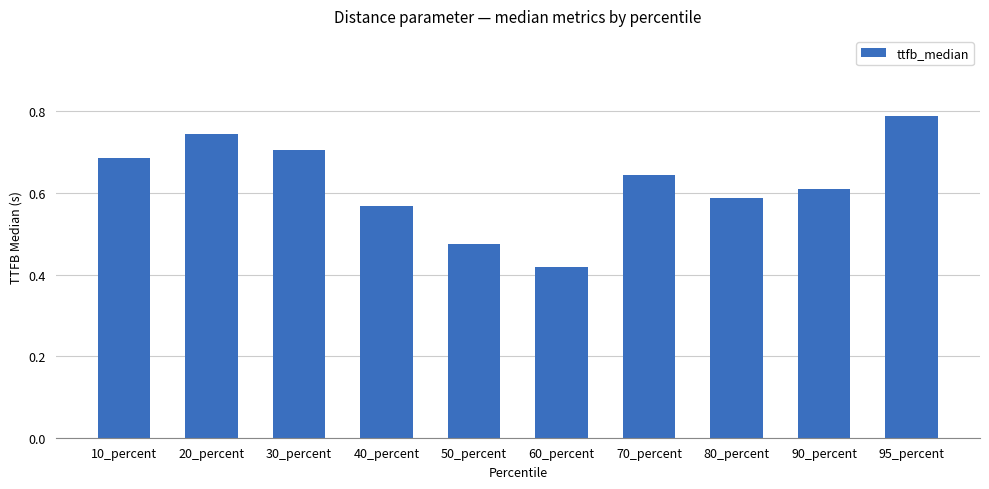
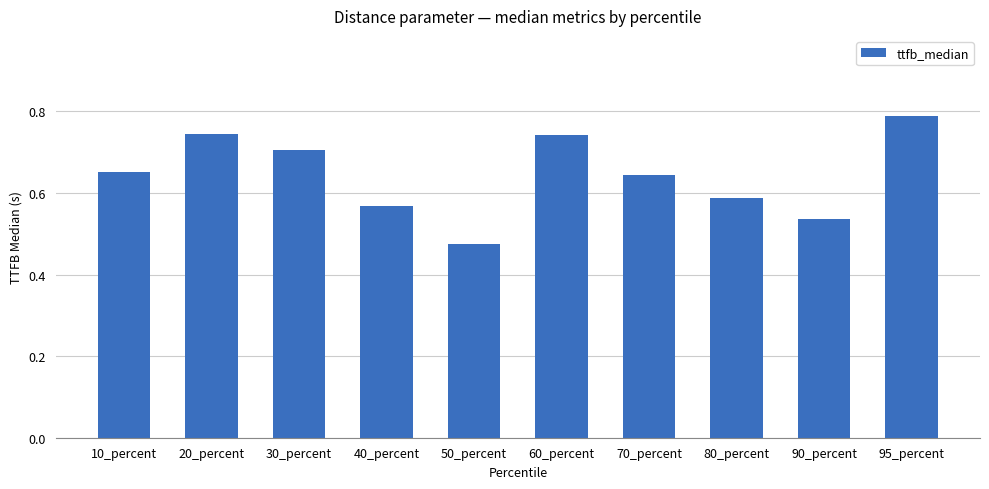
  {
-   "10_percent": 0.69,
+   "10_percent": 0.65,
    "20_percent": 0.74,
    "30_percent": 0.71,
    "40_percent": 0.57,
    "50_percent": 0.47,
-   "60_percent": 0.42,
+   "60_percent": 0.74,
    "70_percent": 0.64,
    "80_percent": 0.59,
-   "90_percent": 0.61,
+   "90_percent": 0.54,
    "95_percent": 0.79
  }
